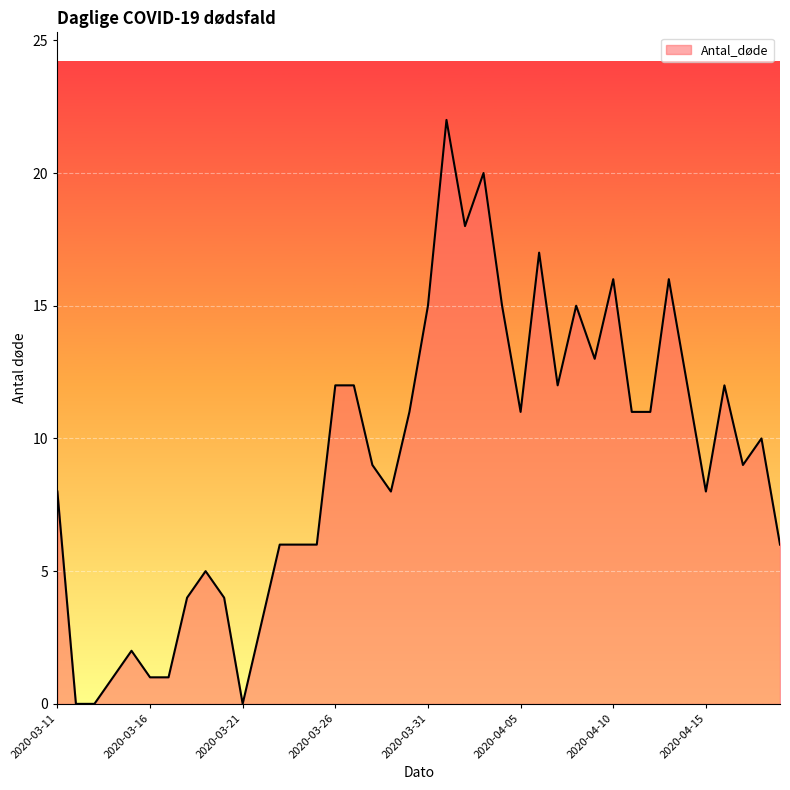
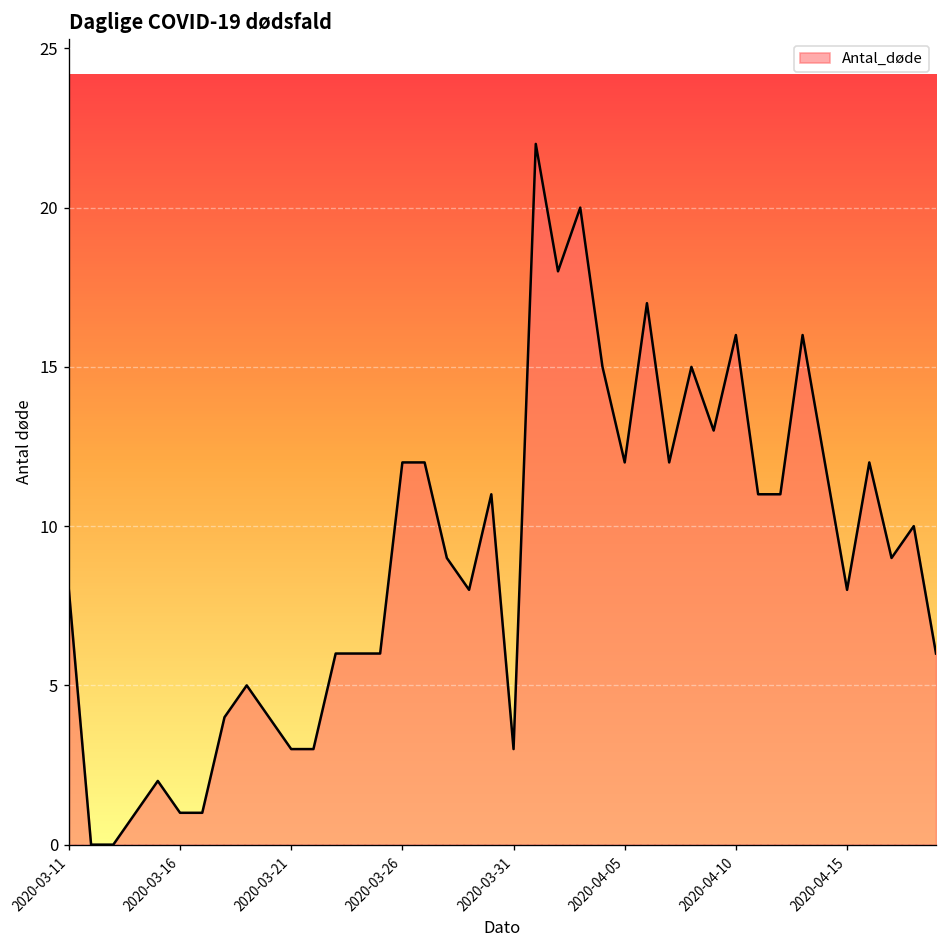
  {
    "2020-03-11": 8,
    "2020-03-16": 1,
-   "2020-03-21": 0,
+   "2020-03-21": 3,
    "2020-03-26": 12,
-   "2020-03-31": 15,
-   "2020-04-05": 11,
+   "2020-03-31": 3,
+   "2020-04-05": 12,
    "2020-04-10": 16,
    "2020-04-15": 8
  }
